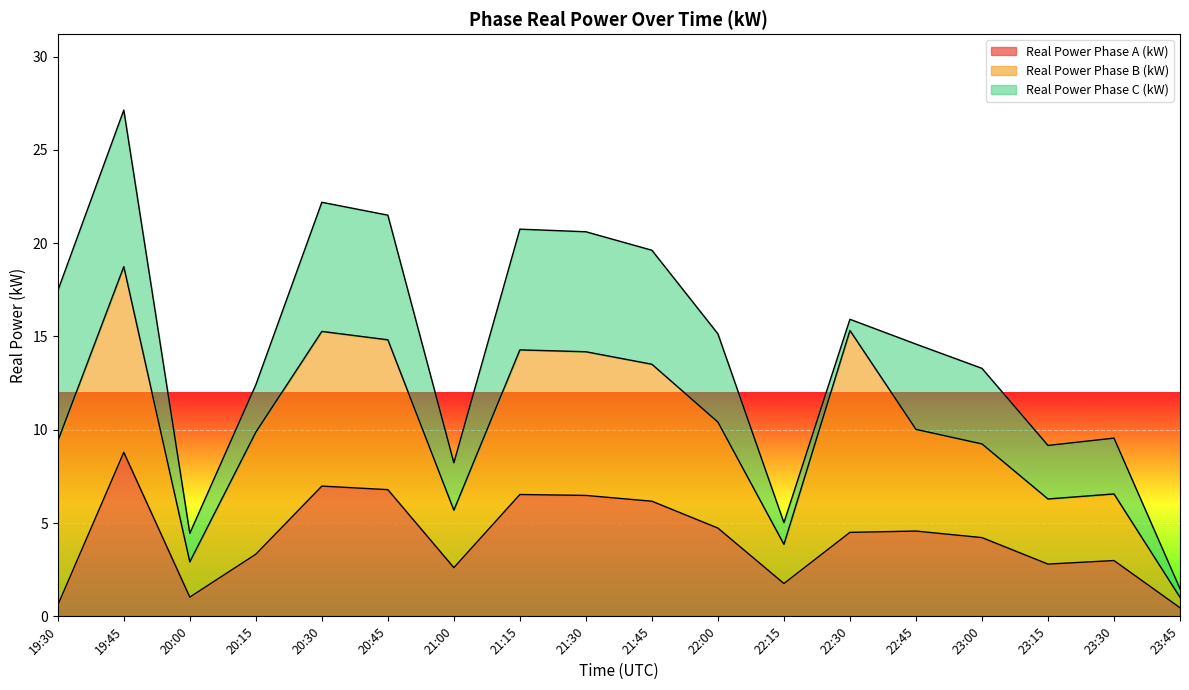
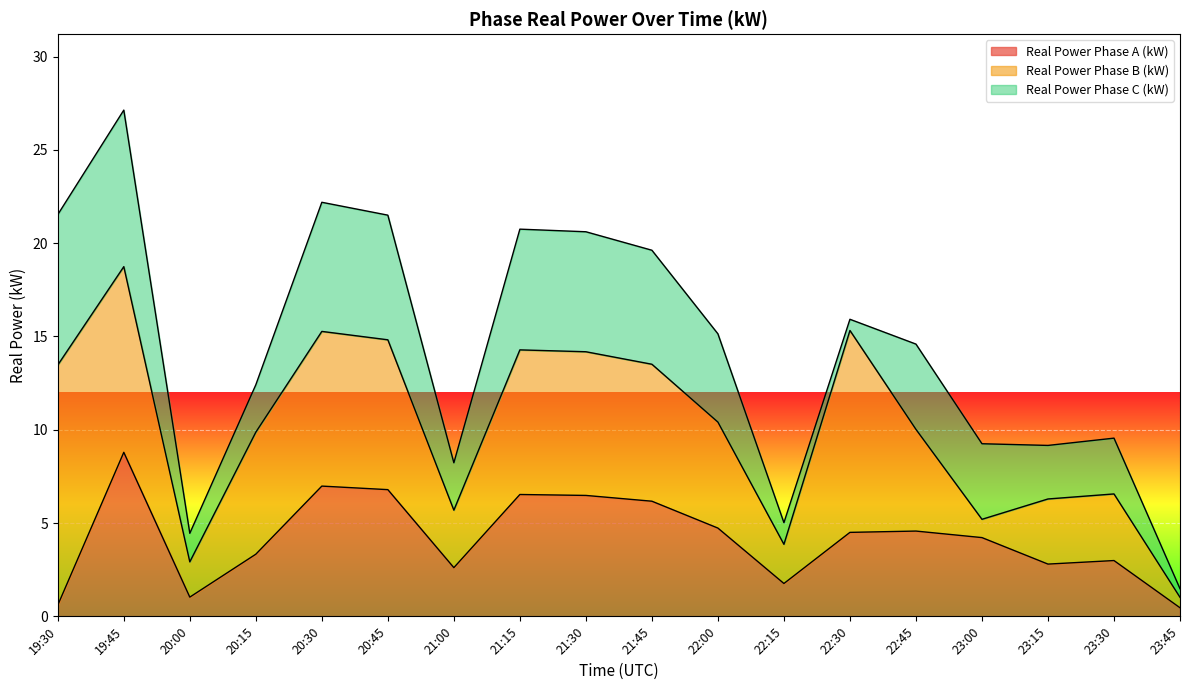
  {
    "Real Power Phase A (kW)": {
      "19:30": 0.6,
      "19:45": 8.8,
      "20:00": 1.0,
      "20:15": 3.3,
      "20:30": 7.0,
      "20:45": 6.8,
      "21:00": 2.6,
      "21:15": 6.5,
      "21:30": 6.5,
      "21:45": 6.2,
      "22:00": 4.7,
      "22:15": 1.8,
      "22:30": 4.5,
      "22:45": 4.6,
      "23:00": 4.2,
      "23:15": 2.8,
      "23:30": 3.0,
      "23:45": 0.5
    },
    "Real Power Phase B (kW)": {
-     "19:30": 8.8,
+     "19:30": 12.9,
      "19:45": 10.0,
      "20:00": 1.9,
      "20:15": 6.5,
      "20:30": 8.3,
      "20:45": 8.0,
      "21:00": 3.1,
      "21:15": 7.8,
      "21:30": 7.7,
      "21:45": 7.3,
      "22:00": 5.7,
      "22:15": 2.1,
      "22:30": 10.8,
      "22:45": 5.4,
-     "23:00": 5.0,
+     "23:00": 1.0,
      "23:15": 3.5,
      "23:30": 3.6,
      "23:45": 0.6
    },
    "Real Power Phase C (kW)": {
      "19:30": 8.1,
      "19:45": 8.4,
      "20:00": 1.5,
      "20:15": 2.5,
      "20:30": 6.9,
      "20:45": 6.7,
      "21:00": 2.5,
      "21:15": 6.5,
      "21:30": 6.4,
      "21:45": 6.1,
      "22:00": 4.7,
      "22:15": 1.2,
      "22:30": 0.6,
      "22:45": 4.6,
      "23:00": 4.1,
      "23:15": 2.9,
      "23:30": 3.0,
      "23:45": 0.5
    }
  }
